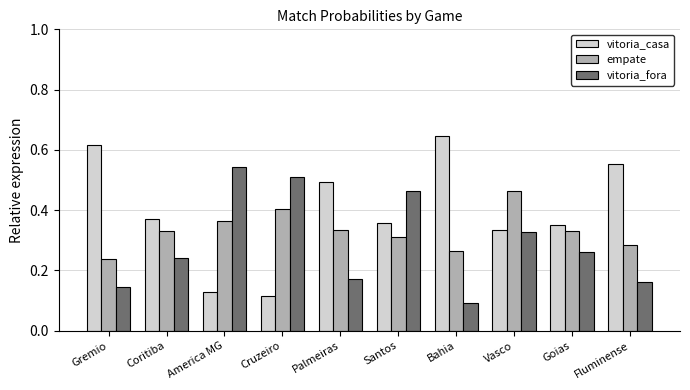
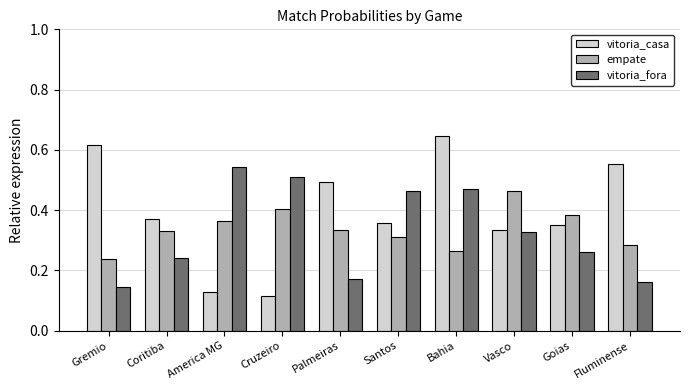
  {
    "vitoria_casa": {
      "Gremio": 0.62,
      "Coritiba": 0.37,
      "America MG": 0.13,
      "Cruzeiro": 0.12,
      "Palmeiras": 0.49,
      "Santos": 0.36,
      "Bahia": 0.65,
      "Vasco": 0.33,
      "Goias": 0.35,
      "Fluminense": 0.55
    },
    "empate": {
      "Gremio": 0.24,
      "Coritiba": 0.33,
      "America MG": 0.36,
      "Cruzeiro": 0.40,
      "Palmeiras": 0.33,
      "Santos": 0.31,
      "Bahia": 0.26,
      "Vasco": 0.46,
-     "Goias": 0.33,
+     "Goias": 0.39,
      "Fluminense": 0.28
    },
    "vitoria_fora": {
      "Gremio": 0.15,
      "Coritiba": 0.24,
      "America MG": 0.54,
      "Cruzeiro": 0.51,
      "Palmeiras": 0.17,
      "Santos": 0.46,
-     "Bahia": 0.09,
+     "Bahia": 0.47,
      "Vasco": 0.33,
      "Goias": 0.26,
      "Fluminense": 0.16
    }
  }
